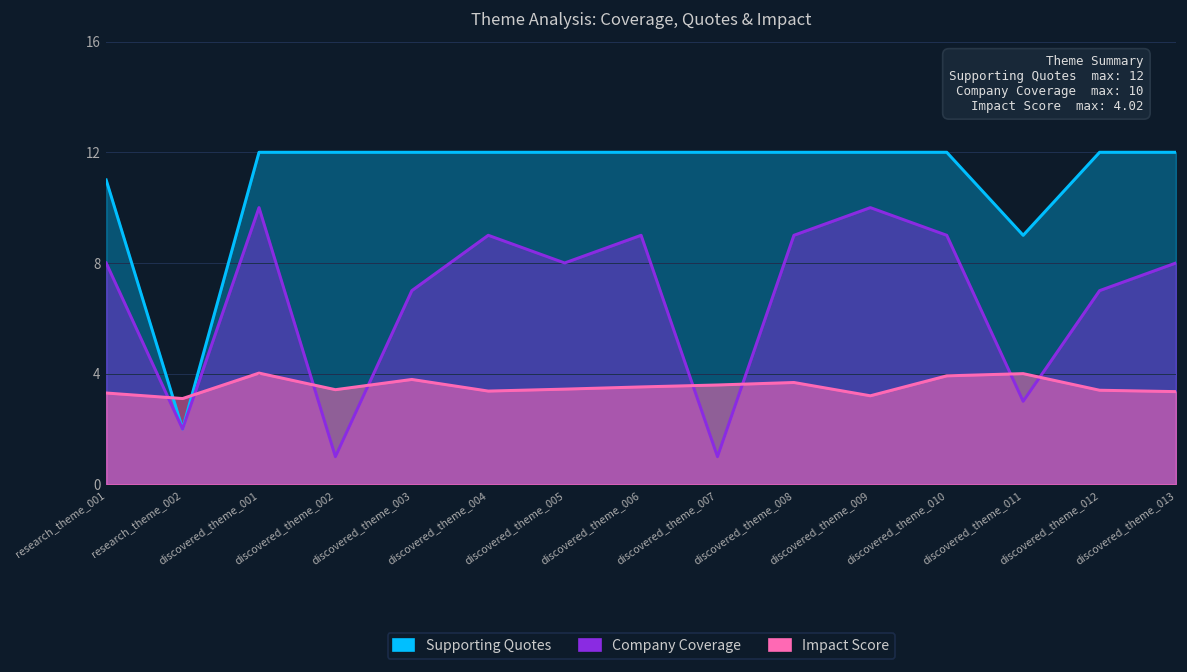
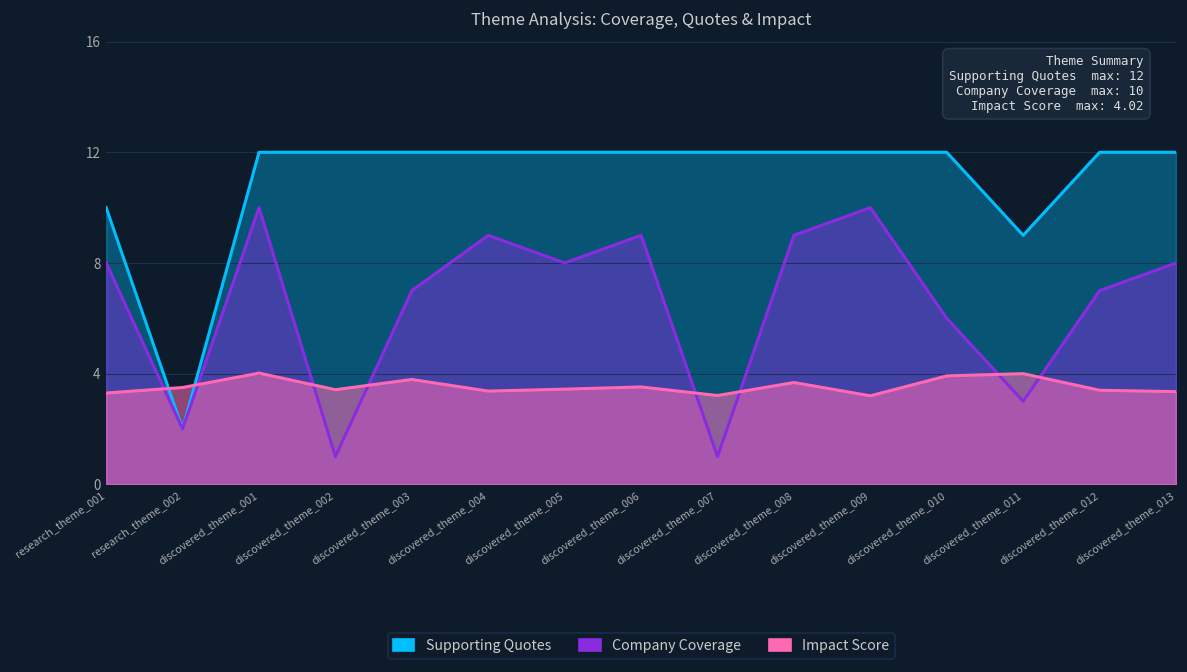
  {
    "Supporting Quotes": {
-     "research_theme_001": 11,
+     "research_theme_001": 10,
      "discovered_theme_001": 12,
      "discovered_theme_002": 12,
      "discovered_theme_003": 12,
      "discovered_theme_004": 12,
      "discovered_theme_005": 12,
      "discovered_theme_006": 12,
      "discovered_theme_007": 12,
      "discovered_theme_008": 12,
      "discovered_theme_009": 12,
      "discovered_theme_010": 12,
      "discovered_theme_011": 9,
      "discovered_theme_012": 12,
      "discovered_theme_013": 12
    },
    "Company Coverage": {
      "research_theme_001": 8,
      "discovered_theme_001": 10,
      "discovered_theme_002": 1,
      "discovered_theme_003": 7,
      "discovered_theme_004": 9,
      "discovered_theme_005": 8,
      "discovered_theme_006": 9,
      "discovered_theme_007": 1,
      "discovered_theme_008": 9,
      "discovered_theme_009": 10,
-     "discovered_theme_010": 9,
+     "discovered_theme_010": 6,
      "discovered_theme_011": 3,
      "discovered_theme_012": 7,
      "discovered_theme_013": 8
    },
    "Impact Score": {
      "research_theme_001": 3.3,
-     "research_theme_002": 3.1,
+     "research_theme_002": 3.5,
      "discovered_theme_001": 4.0,
      "discovered_theme_002": 3.4,
      "discovered_theme_003": 3.8,
      "discovered_theme_004": 3.4,
      "discovered_theme_005": 3.4,
      "discovered_theme_006": 3.5,
-     "discovered_theme_007": 3.6,
+     "discovered_theme_007": 3.2,
      "discovered_theme_008": 3.7,
      "discovered_theme_009": 3.2,
      "discovered_theme_010": 3.9,
      "discovered_theme_011": 4.0,
      "discovered_theme_012": 3.4,
      "discovered_theme_013": 3.4
    }
  }
